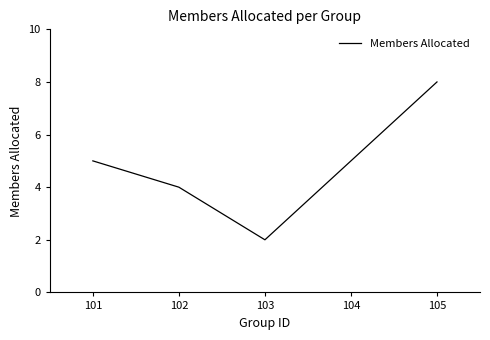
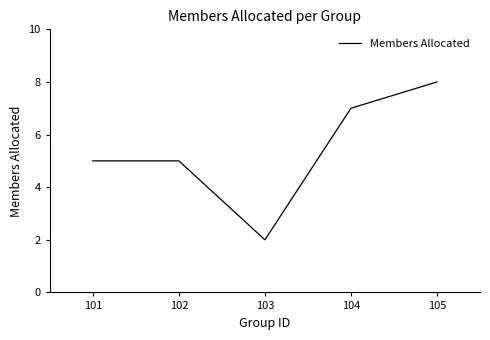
  {
    "101": 5,
-   "102": 4,
+   "102": 5,
    "103": 2,
-   "104": 5,
+   "104": 7,
    "105": 8
  }
